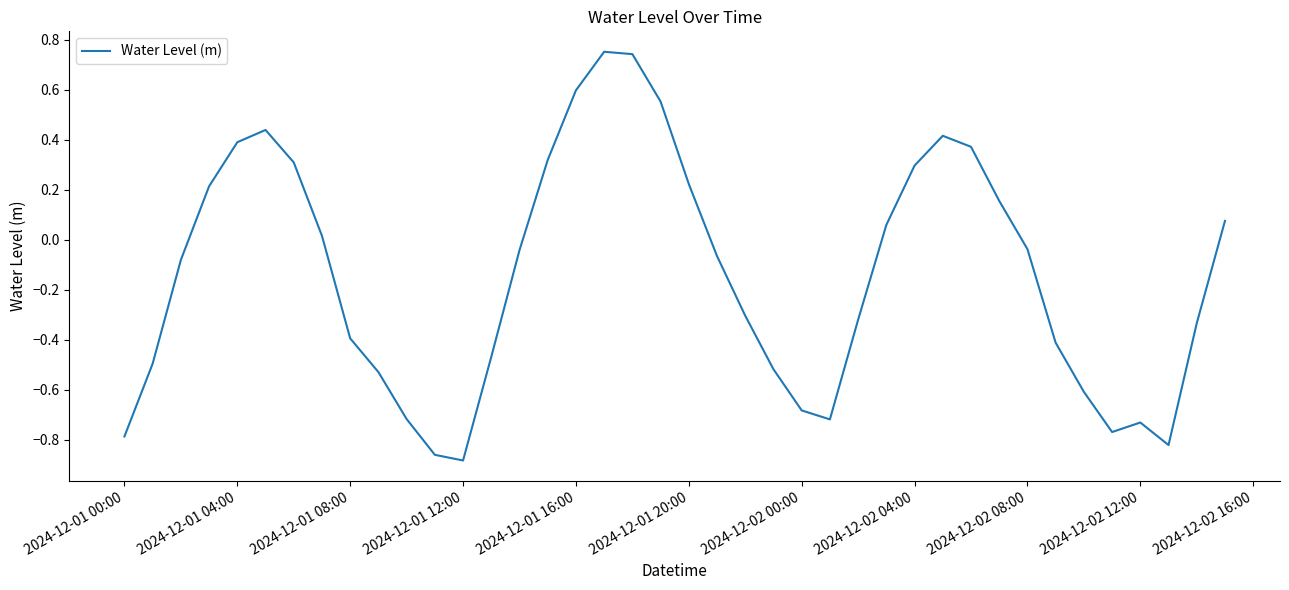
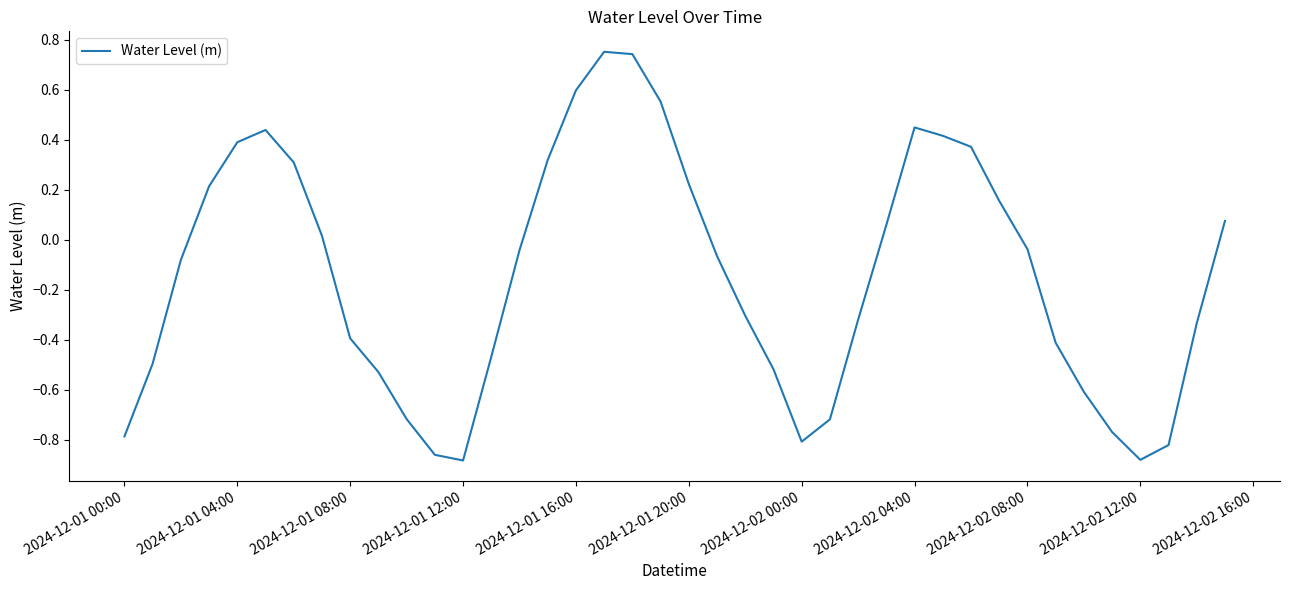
  {
    "2024-12-01 00:00": -0.79,
    "2024-12-01 04:00": 0.39,
    "2024-12-01 08:00": -0.39,
    "2024-12-01 12:00": -0.88,
    "2024-12-01 16:00": 0.60,
    "2024-12-01 20:00": 0.22,
-   "2024-12-02 00:00": -0.68,
-   "2024-12-02 04:00": 0.30,
+   "2024-12-02 00:00": -0.81,
+   "2024-12-02 04:00": 0.45,
    "2024-12-02 08:00": -0.04,
-   "2024-12-02 12:00": -0.73
+   "2024-12-02 12:00": -0.88
  }
